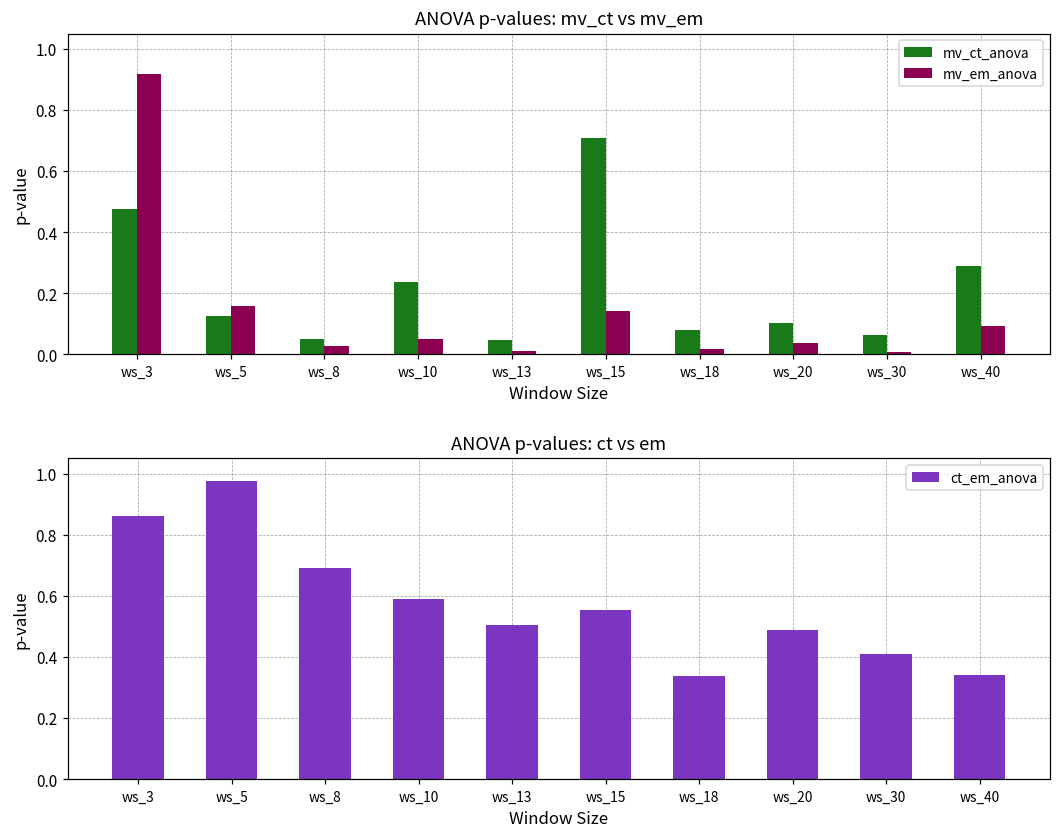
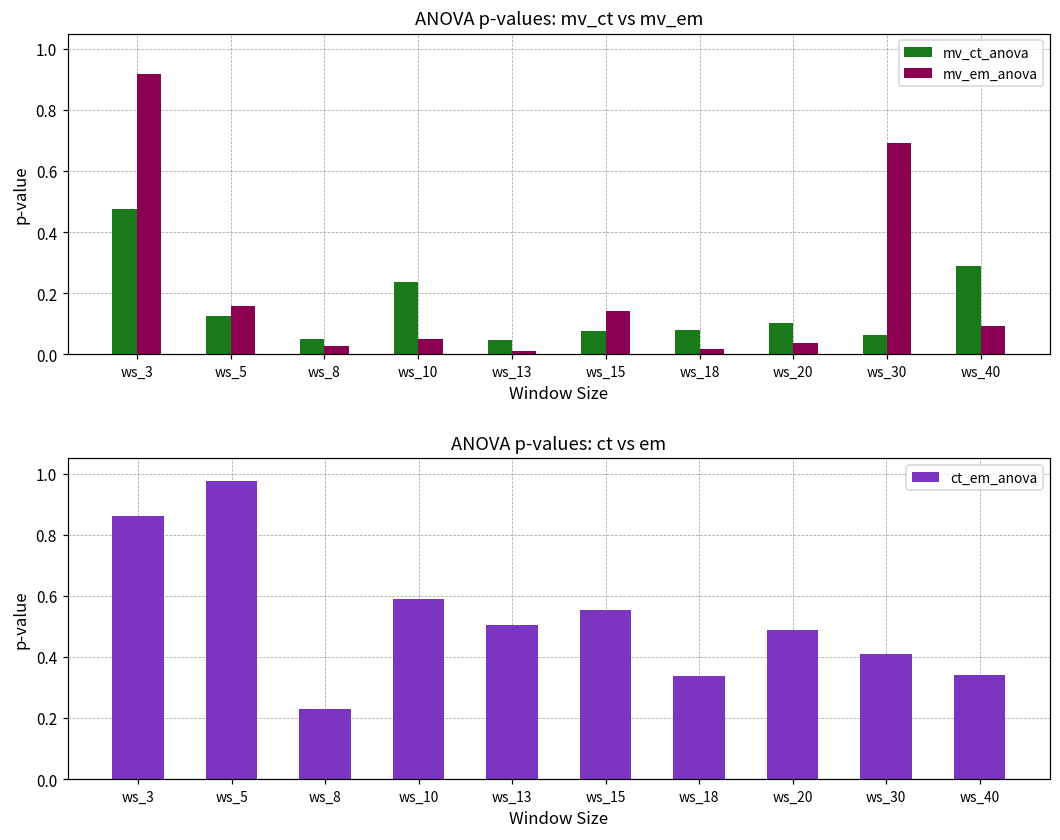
  {
    "ANOVA p-values: mv_ct vs mv_em": {
      "mv_ct_anova": {
        "ws_3": 0.48,
        "ws_5": 0.13,
        "ws_8": 0.05,
        "ws_10": 0.24,
        "ws_13": 0.05,
-       "ws_15": 0.71,
+       "ws_15": 0.08,
        "ws_18": 0.08,
        "ws_20": 0.10,
        "ws_30": 0.06,
        "ws_40": 0.29
      },
      "mv_em_anova": {
        "ws_3": 0.92,
        "ws_5": 0.16,
        "ws_8": 0.03,
        "ws_10": 0.05,
        "ws_13": 0.01,
        "ws_15": 0.14,
        "ws_18": 0.02,
        "ws_20": 0.04,
-       "ws_30": 0.01,
+       "ws_30": 0.69,
        "ws_40": 0.09
      }
    },
    "ANOVA p-values: ct vs em": {
      "ws_3": 0.86,
      "ws_5": 0.97,
-     "ws_8": 0.69,
+     "ws_8": 0.23,
      "ws_10": 0.59,
      "ws_13": 0.51,
      "ws_15": 0.56,
      "ws_18": 0.34,
      "ws_20": 0.49,
      "ws_30": 0.41,
      "ws_40": 0.34
    }
  }
